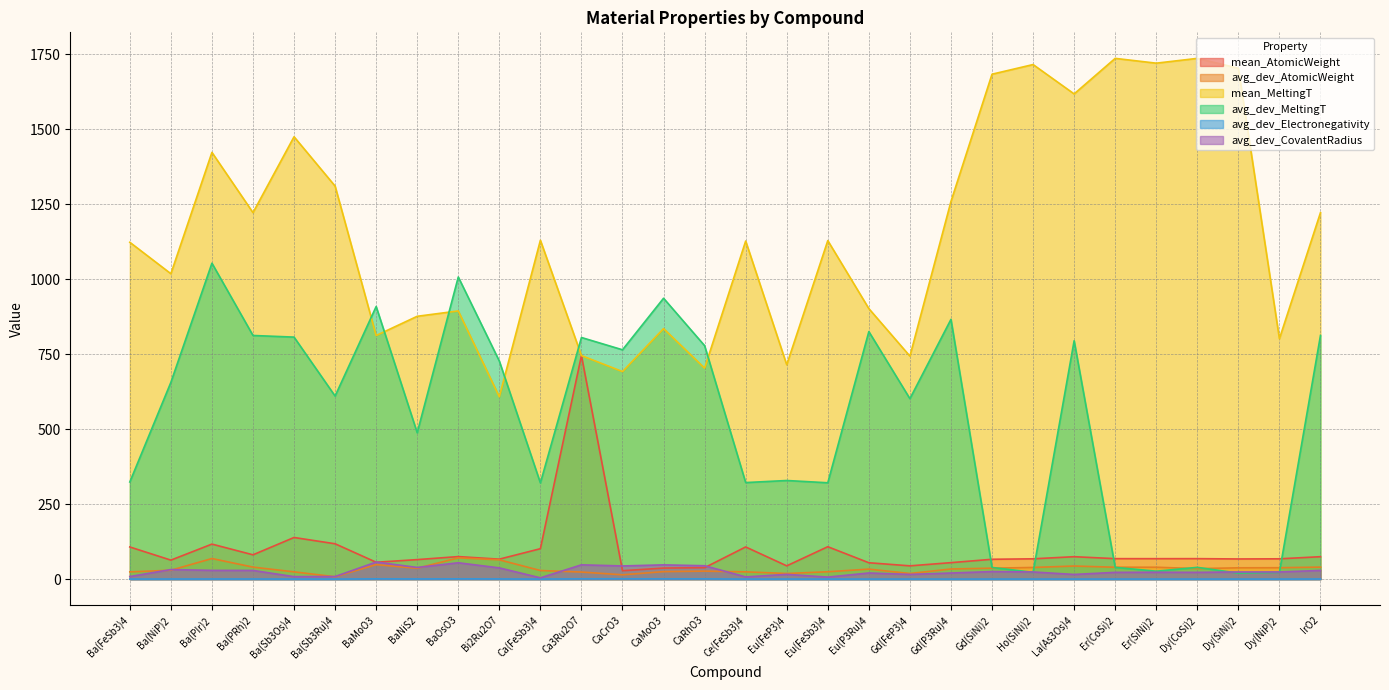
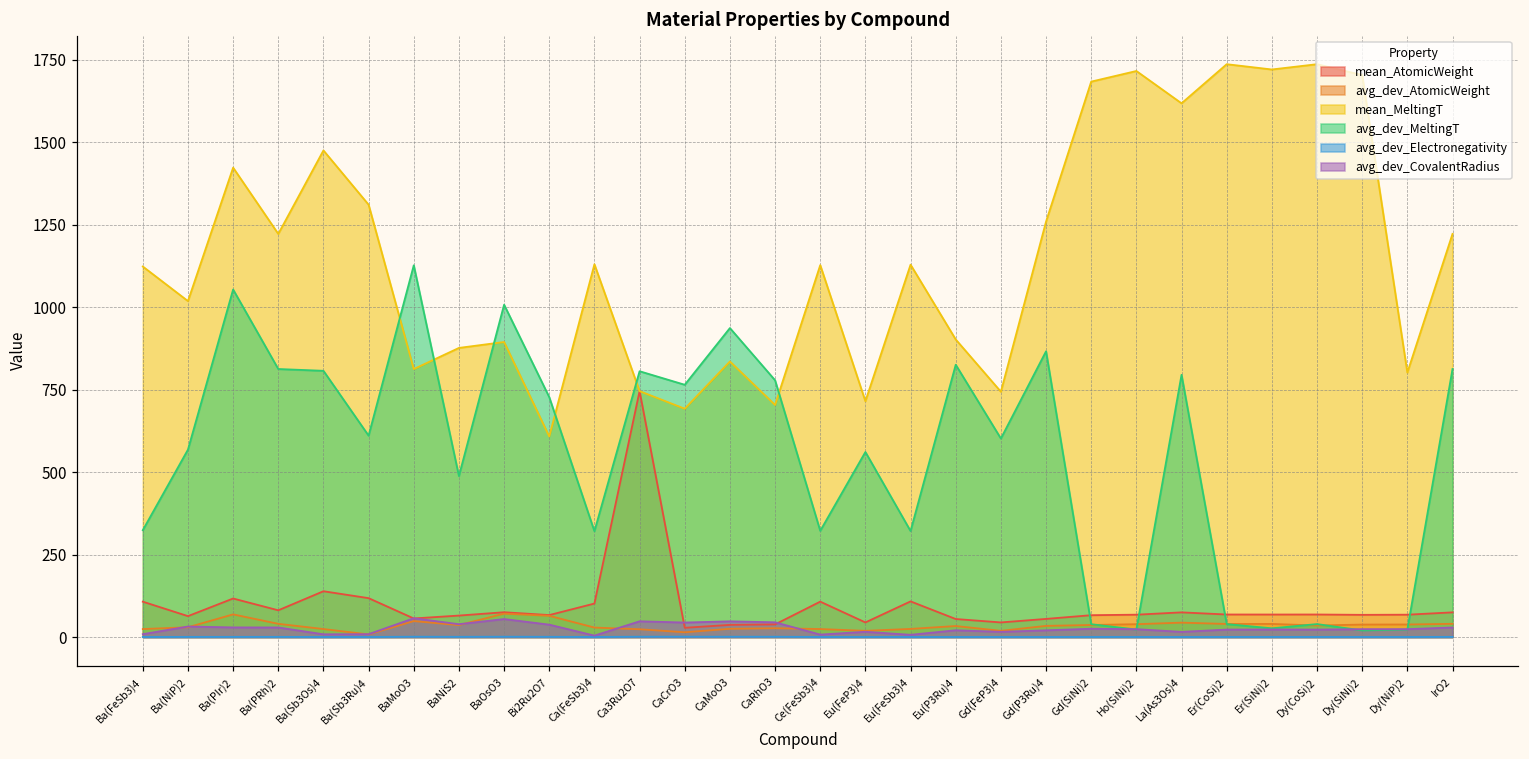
  {
    "mean_MeltingT": {
      "Ba(FeSb3)4": 1120,
      "Ba(NiP)2": 1020,
      "Ba(PIr)2": 1420,
      "Ba(PRh)2": 1220,
      "Ba(Sb3Os)4": 1470,
      "Ba(Sb3Ru)4": 1310,
      "BaMoO3": 810,
      "BaNiS2": 880,
      "BaOsO3": 890,
      "Bi2Ru2O7": 610,
      "Ca(FeSb3)4": 1130,
      "CaCrO3": 690,
      "CaMoO3": 840,
      "CaRhO3": 700,
      "Ce(FeSb3)4": 1130,
      "Eu(FeP3)4": 710,
      "Eu(FeSb3)4": 1130,
      "Eu(P3Ru)4": 900,
      "Gd(FeP3)4": 740,
      "Gd(P3Ru)4": 1260,
      "Gd(SiNi)2": 1680,
      "Ho(SiNi)2": 1720,
      "La(As3Os)4": 1620,
      "Er(CoSi)2": 1740,
      "Er(SiNi)2": 1720,
      "Dy(NiP)2": 800,
      "IrO2": 1220
    },
    "avg_dev_MeltingT": {
      "Ba(FeSb3)4": 320,
-     "Ba(NiP)2": 660,
+     "Ba(NiP)2": 570,
      "Ba(PIr)2": 1050,
      "Ba(PRh)2": 810,
      "Ba(Sb3Os)4": 810,
      "Ba(Sb3Ru)4": 610,
-     "BaMoO3": 910,
+     "BaMoO3": 1130,
      "BaNiS2": 490,
      "BaOsO3": 1010,
      "Bi2Ru2O7": 730,
      "Ca(FeSb3)4": 320,
      "Ca3Ru2O7": 810,
      "CaCrO3": 760,
      "CaMoO3": 940,
      "CaRhO3": 780,
      "Ce(FeSb3)4": 320,
-     "Eu(FeP3)4": 330,
+     "Eu(FeP3)4": 560,
      "Eu(FeSb3)4": 320,
      "Eu(P3Ru)4": 830,
      "Gd(FeP3)4": 600,
      "Gd(P3Ru)4": 870,
      "La(As3Os)4": 790,
      "IrO2": 810
    },
    "avg_dev_Electronegativity": {
      "Ba(FeSb3)4": 0,
      "Ba(NiP)2": 0,
      "Ba(PIr)2": 0,
      "Ba(PRh)2": 0,
      "BaMoO3": 0,
      "BaNiS2": 0,
      "BaOsO3": 0,
      "Bi2Ru2O7": 0,
      "Ca3Ru2O7": 0,
      "CaCrO3": 0,
      "CaMoO3": 0,
      "CaRhO3": 0,
      "Eu(FeP3)4": 0,
      "Eu(P3Ru)4": 0,
      "Gd(FeP3)4": 0,
      "Gd(P3Ru)4": 0,
      "Gd(SiNi)2": 0,
      "Ho(SiNi)2": 0,
      "La(As3Os)4": 0,
      "Er(CoSi)2": 0,
      "Er(SiNi)2": 0,
      "Dy(CoSi)2": 0,
      "Dy(SiNi)2": 0,
      "Dy(NiP)2": 0,
      "IrO2": 0
    },
    "avg_dev_CovalentRadius": {
      "Ba(FeSb3)4": 10,
      "Ba(PIr)2": 30,
      "Ba(PRh)2": 30,
      "BaOsO3": 50,
      "Bi2Ru2O7": 40,
      "Ca3Ru2O7": 50,
      "CaCrO3": 40,
      "CaMoO3": 50,
      "Eu(P3Ru)4": 20,
      "Gd(P3Ru)4": 20,
      "Gd(SiNi)2": 30,
      "La(As3Os)4": 20,
      "Er(CoSi)2": 20,
      "Dy(CoSi)2": 20,
      "IrO2": 30
    }
  }
